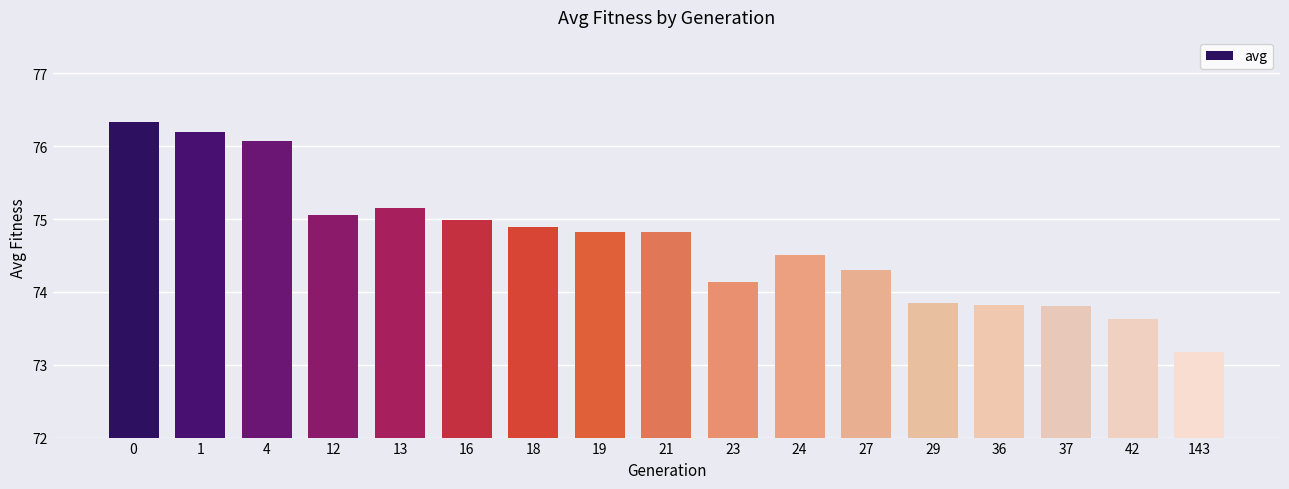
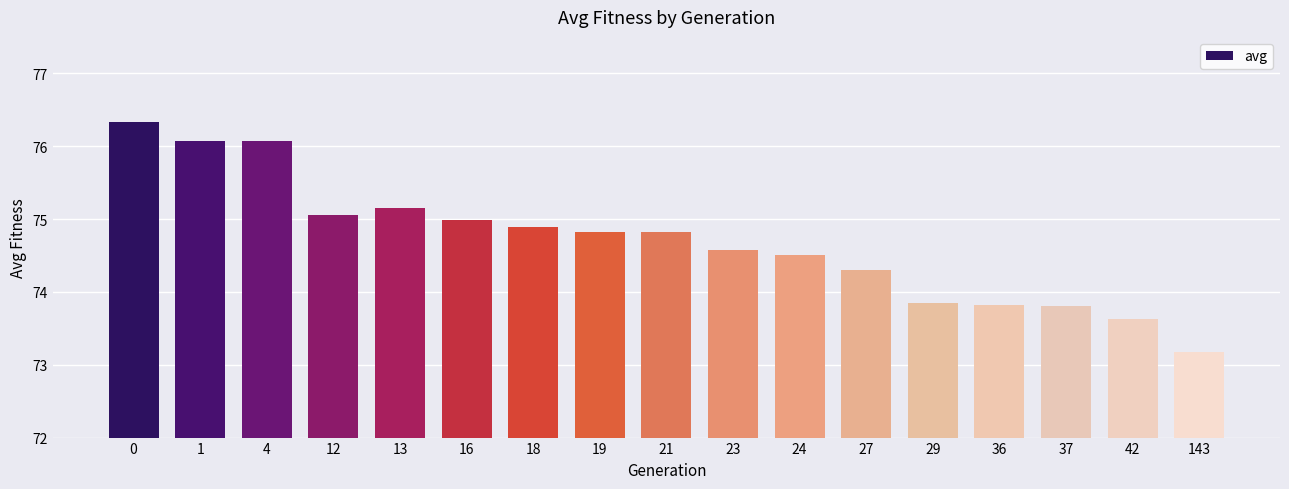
  {
    "0": 76.3,
-   "1": 76.2,
+   "1": 76.1,
    "4": 76.1,
    "12": 75.1,
    "13": 75.1,
    "16": 75.0,
    "18": 74.9,
    "19": 74.8,
    "21": 74.8,
-   "23": 74.1,
+   "23": 74.6,
    "24": 74.5,
    "27": 74.3,
    "29": 73.8,
    "36": 73.8,
    "37": 73.8,
    "42": 73.6,
    "143": 73.2
  }
